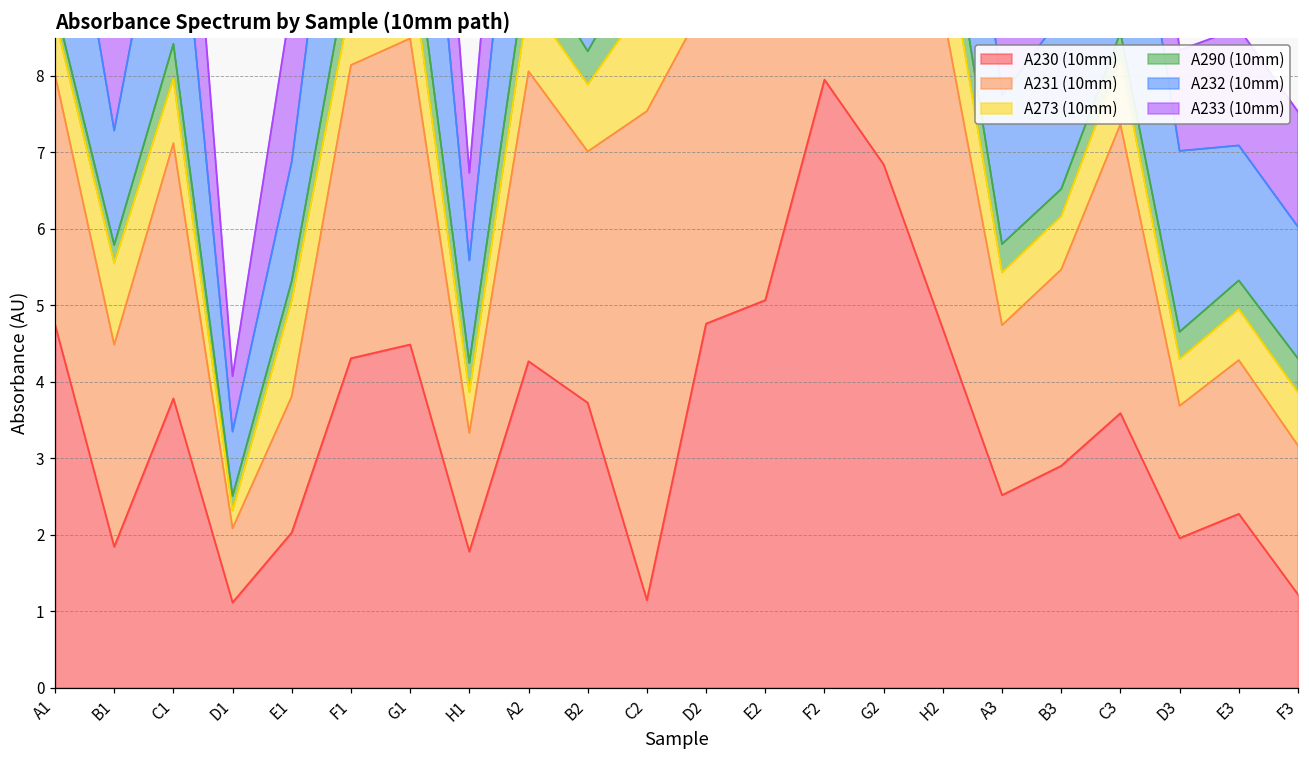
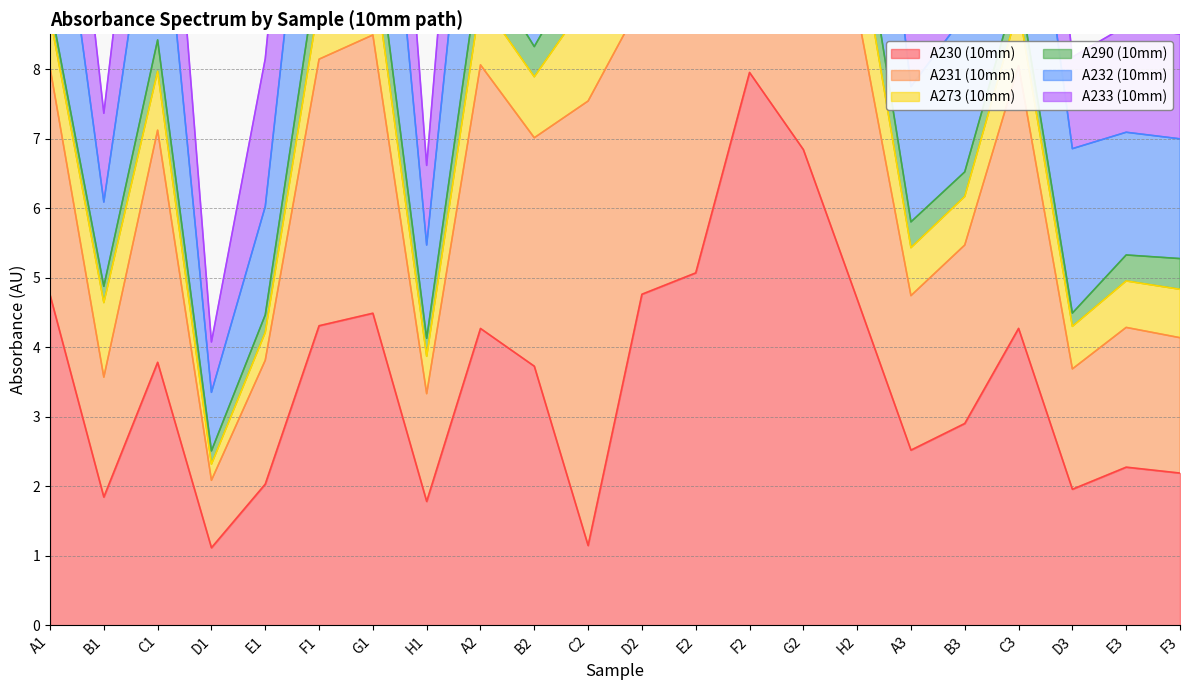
  {
    "A230 (10mm)": {
      "A1": 4.8,
      "B1": 1.8,
      "C1": 3.8,
      "D1": 1.1,
      "E1": 2.0,
      "F1": 4.3,
      "G1": 4.5,
      "H1": 1.8,
      "A2": 4.3,
      "B2": 3.7,
      "C2": 1.1,
      "D2": 4.8,
      "E2": 5.1,
      "F2": 8.0,
      "G2": 6.8,
      "H2": 4.7,
      "A3": 2.5,
      "B3": 2.9,
-     "C3": 3.6,
+     "C3": 4.3,
      "D3": 2.0,
      "E3": 2.3,
-     "F3": 1.2
+     "F3": 2.2
    },
    "A231 (10mm)": {
      "A1": 3.3,
-     "B1": 2.6,
+     "B1": 1.7,
      "C1": 3.3,
      "D1": 1.0,
      "E1": 1.8,
      "F1": 3.8,
      "G1": 4.0,
      "H1": 1.6,
      "A2": 3.8,
      "B2": 3.3,
      "C2": 6.4,
      "A3": 2.2,
      "B3": 2.6,
      "D3": 1.7,
      "E3": 2.0,
      "F3": 1.9
    },
    "A273 (10mm)": {
      "B1": 1.1,
      "C1": 0.8,
      "D1": 0.2,
-     "E1": 1.3,
+     "E1": 0.4,
      "H1": 0.5,
      "B2": 0.9,
      "A3": 0.7,
      "B3": 0.7,
      "D3": 0.6,
      "E3": 0.7,
      "F3": 0.7
    },
    "A290 (10mm)": {
      "B1": 0.2,
      "C1": 0.5,
      "D1": 0.2,
      "E1": 0.3,
-     "H1": 0.4,
+     "H1": 0.3,
      "B2": 0.4,
      "A3": 0.4,
      "B3": 0.4,
-     "D3": 0.4,
+     "D3": 0.2,
      "E3": 0.4,
      "F3": 0.4
    },
    "A232 (10mm)": {
-     "B1": 1.5,
+     "B1": 1.2,
      "D1": 0.8,
      "E1": 1.6,
      "H1": 1.3,
      "D3": 2.4,
      "E3": 1.8,
      "F3": 1.7
    },
    "A233 (10mm)": {
      "D1": 0.7,
      "H1": 1.1,
      "F3": 1.5
    }
  }
